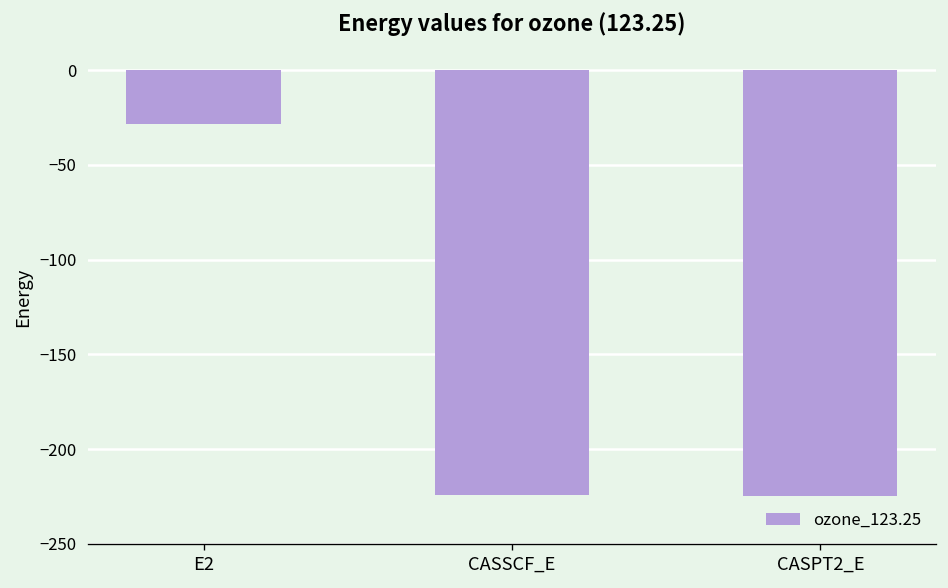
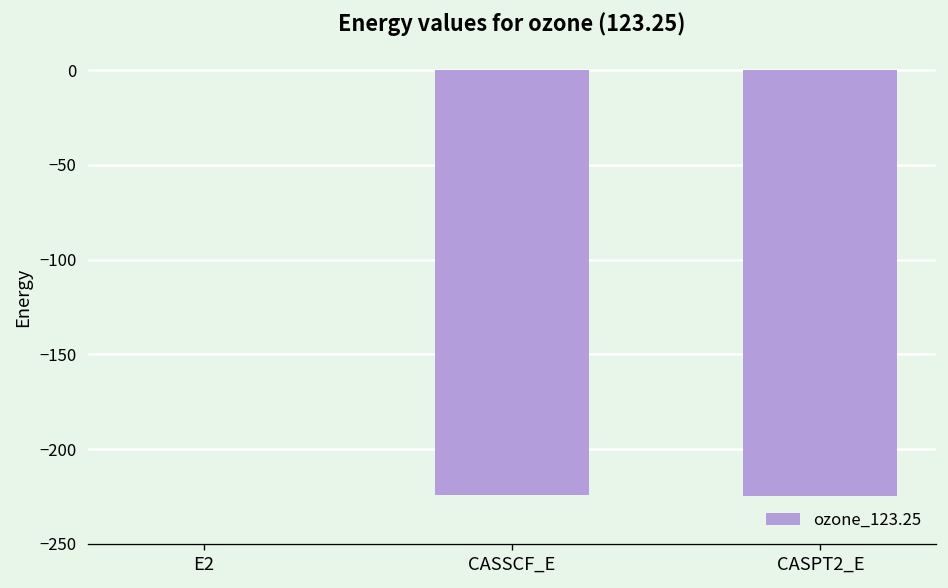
  {
-   "E2": -29,
+   "E2": 0,
    "CASSCF_E": -224,
    "CASPT2_E": -224
  }
